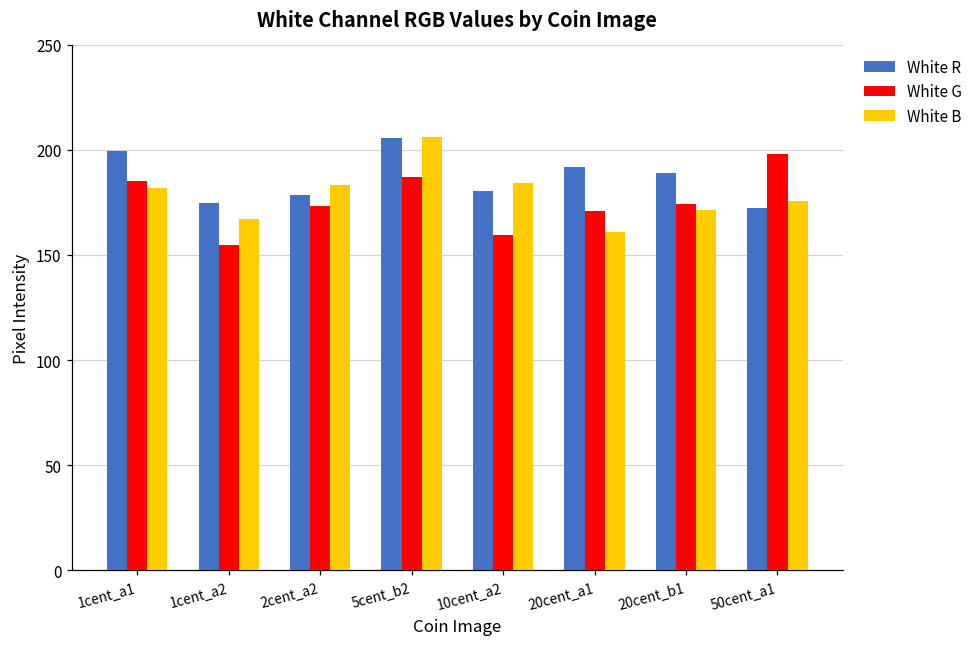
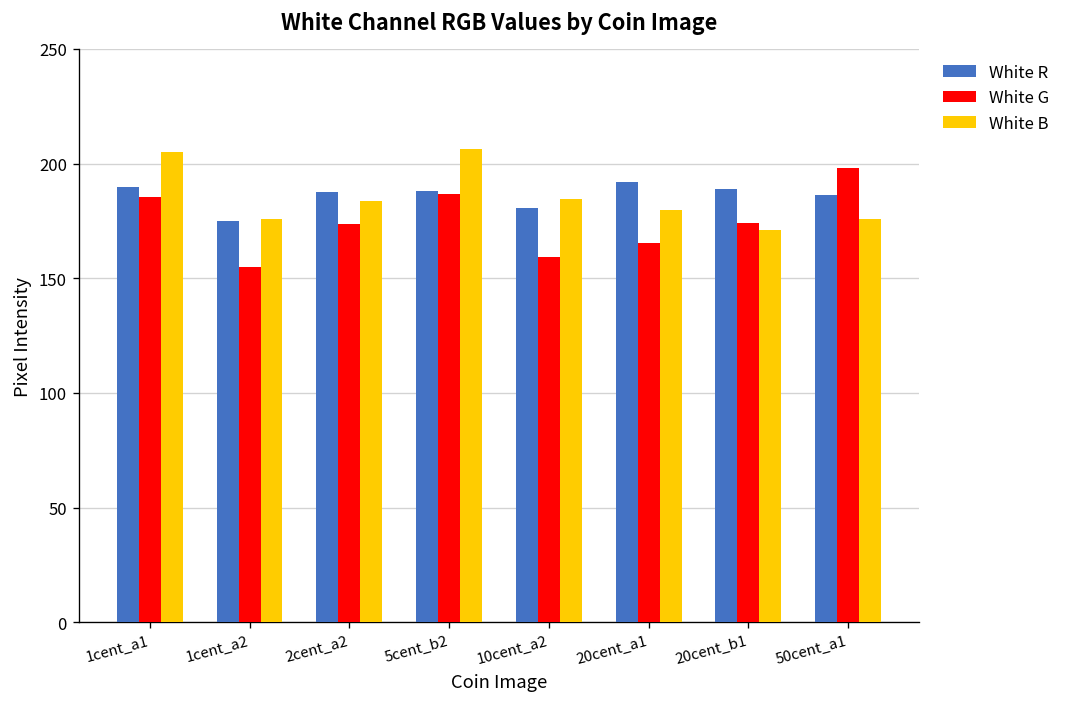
  {
    "White R": {
-     "1cent_a1": 200,
+     "1cent_a1": 190,
      "1cent_a2": 175,
-     "2cent_a2": 179,
-     "5cent_b2": 206,
+     "2cent_a2": 188,
+     "5cent_b2": 188,
      "10cent_a2": 181,
      "20cent_a1": 192,
      "20cent_b1": 189,
-     "50cent_a1": 173
+     "50cent_a1": 186
    },
    "White G": {
      "1cent_a1": 185,
      "1cent_a2": 155,
      "2cent_a2": 173,
      "5cent_b2": 187,
      "10cent_a2": 159,
-     "20cent_a1": 171,
+     "20cent_a1": 166,
      "20cent_b1": 174,
      "50cent_a1": 198
    },
    "White B": {
-     "1cent_a1": 182,
-     "1cent_a2": 167,
+     "1cent_a1": 205,
+     "1cent_a2": 176,
      "2cent_a2": 184,
      "5cent_b2": 206,
      "10cent_a2": 184,
-     "20cent_a1": 161,
+     "20cent_a1": 180,
      "20cent_b1": 171,
      "50cent_a1": 176
    }
  }
